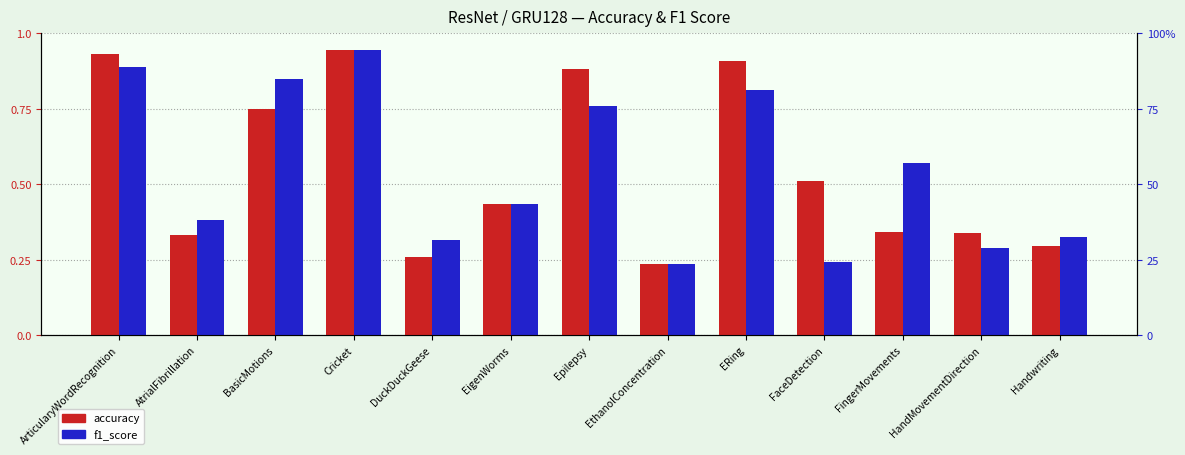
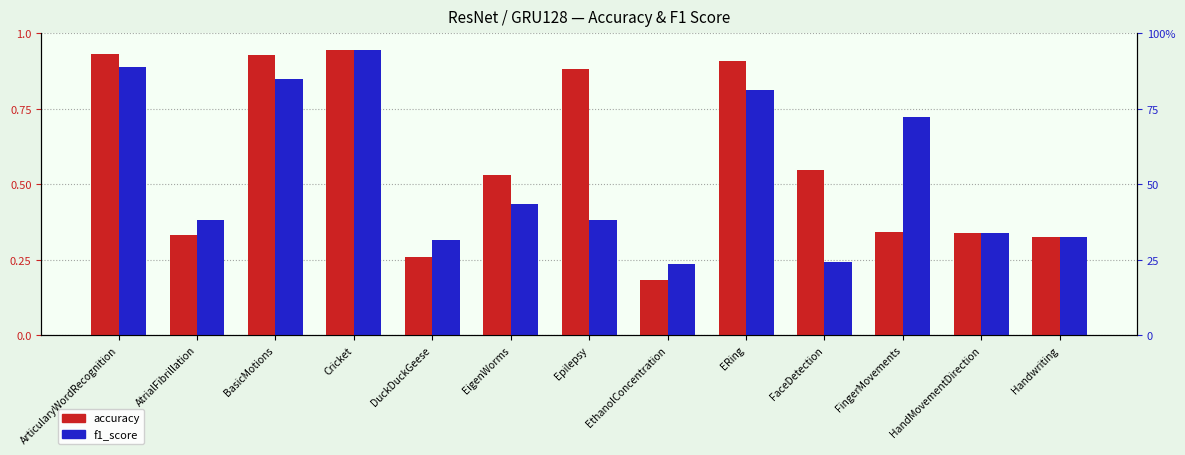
  {
    "accuracy": {
      "ArticularyWordRecognition": 0.93,
      "AtrialFibrillation": 0.33,
-     "BasicMotions": 0.75,
+     "BasicMotions": 0.93,
      "Cricket": 0.94,
      "DuckDuckGeese": 0.26,
-     "EigenWorms": 0.44,
+     "EigenWorms": 0.53,
      "Epilepsy": 0.88,
-     "EthanolConcentration": 0.24,
+     "EthanolConcentration": 0.18,
      "ERing": 0.91,
-     "FaceDetection": 0.51,
+     "FaceDetection": 0.55,
      "FingerMovements": 0.34,
      "HandMovementDirection": 0.34,
-     "Handwriting": 0.30
+     "Handwriting": 0.33
    },
    "f1_score": {
      "ArticularyWordRecognition": 0.89,
      "AtrialFibrillation": 0.38,
      "BasicMotions": 0.85,
      "Cricket": 0.94,
      "DuckDuckGeese": 0.32,
      "EigenWorms": 0.44,
-     "Epilepsy": 0.76,
+     "Epilepsy": 0.38,
      "EthanolConcentration": 0.24,
      "ERing": 0.81,
      "FaceDetection": 0.24,
-     "FingerMovements": 0.57,
-     "HandMovementDirection": 0.29,
+     "FingerMovements": 0.72,
+     "HandMovementDirection": 0.34,
      "Handwriting": 0.33
    }
  }
